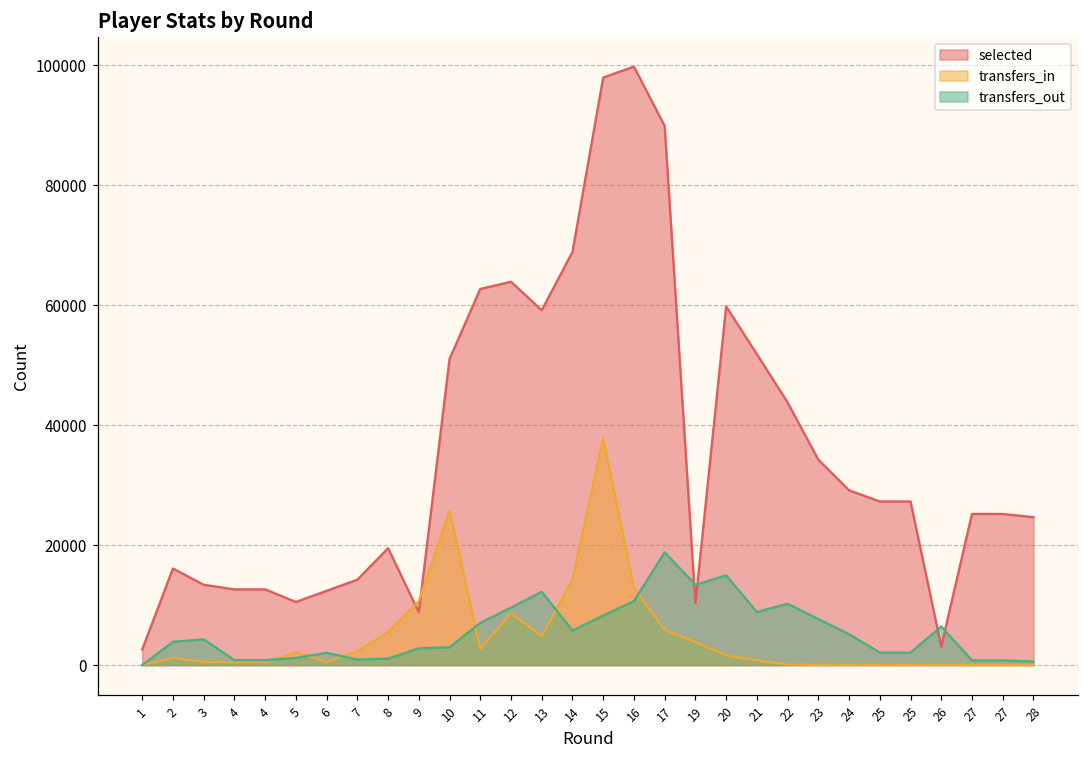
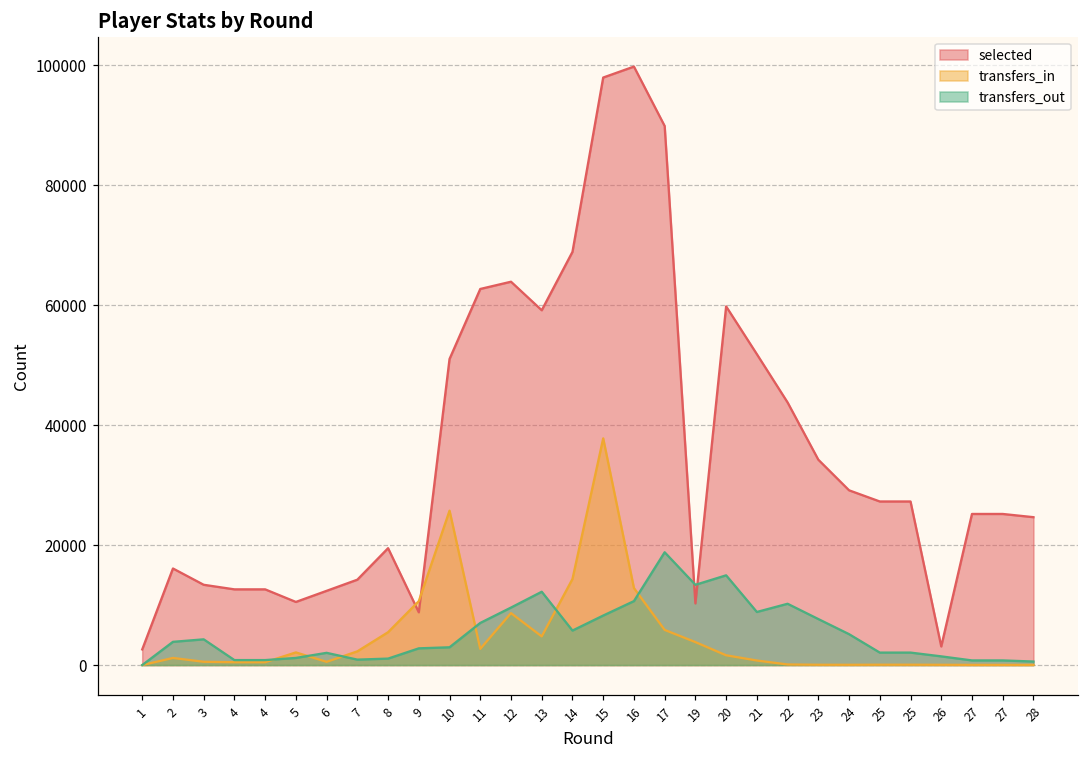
  {
    "selected": {
      "1": 3000,
      "2": 16000,
      "3": 13000,
      "5": 11000,
      "6": 12000,
      "7": 14000,
      "8": 19000,
      "9": 9000,
      "10": 51000,
      "11": 63000,
      "12": 64000,
      "13": 59000,
      "14": 69000,
      "15": 98000,
      "16": 100000,
      "17": 90000,
      "19": 10000,
      "20": 60000,
      "21": 52000,
      "22": 44000,
      "23": 34000,
      "24": 29000,
      "26": 3000,
      "28": 25000
    },
    "transfers_in": {
      "2": 1000,
      "3": 1000,
      "5": 2000,
      "6": 1000,
      "7": 2000,
      "8": 5000,
      "9": 11000,
      "10": 26000,
      "11": 3000,
      "12": 9000,
      "13": 5000,
      "14": 14000,
      "15": 38000,
      "16": 13000,
      "17": 6000,
      "19": 4000,
      "20": 2000,
      "21": 1000,
      "22": 0,
      "23": 0,
      "24": 0,
      "26": 0,
      "28": 0
    },
    "transfers_out": {
      "2": 4000,
      "3": 4000,
      "5": 1000,
      "6": 2000,
      "7": 1000,
      "8": 1000,
      "9": 3000,
      "10": 3000,
      "11": 7000,
      "12": 10000,
      "13": 12000,
      "14": 6000,
      "15": 8000,
      "16": 11000,
      "17": 19000,
      "19": 13000,
      "20": 15000,
      "21": 9000,
      "22": 10000,
      "23": 8000,
      "24": 5000,
-     "26": 6000,
+     "26": 1000,
      "28": 1000
    }
  }
